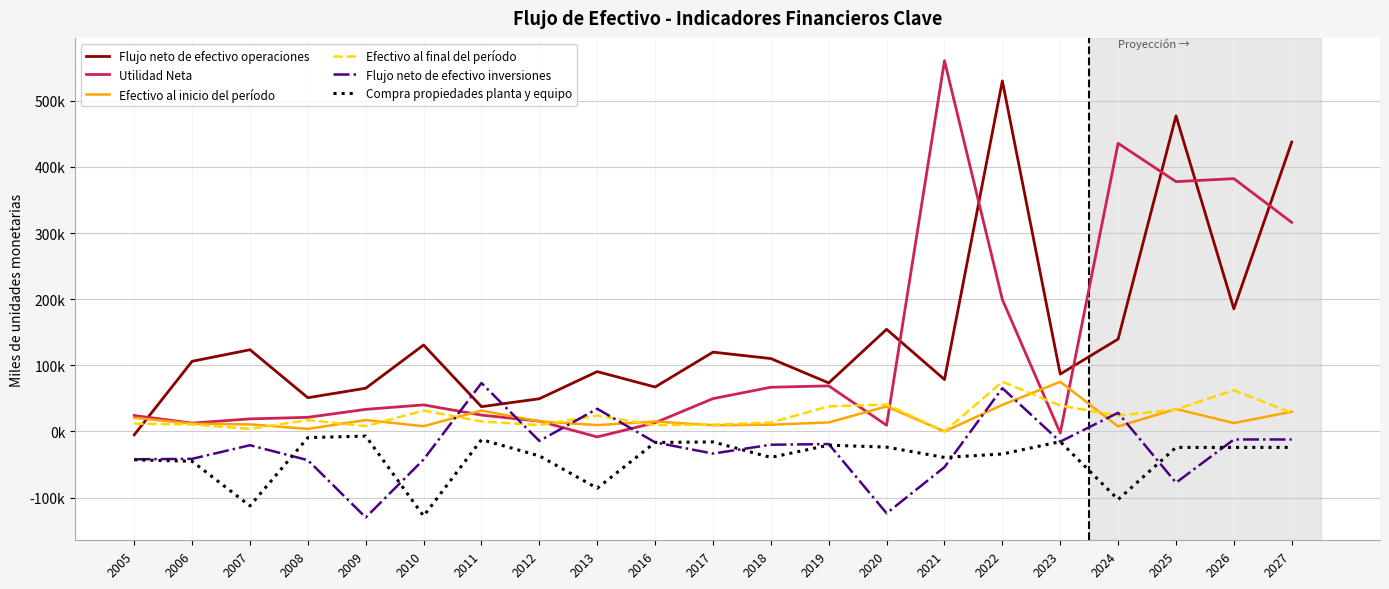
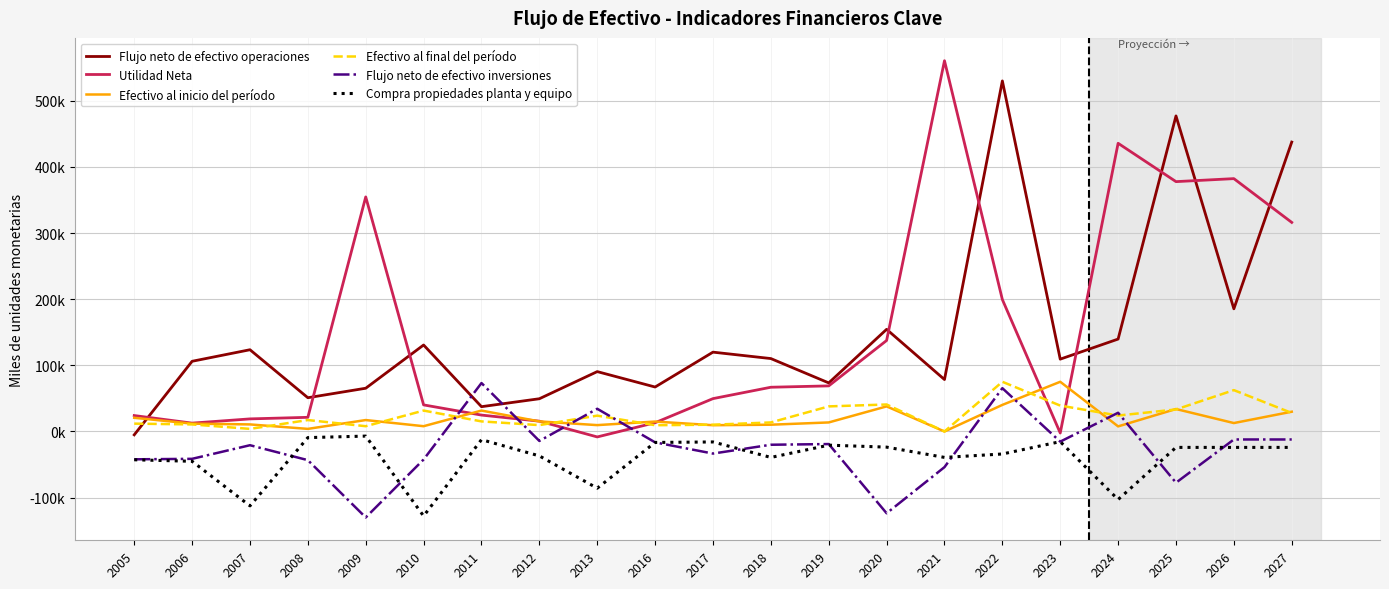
  {
    "Flujo neto de efectivo operaciones": {
      "2005": -10000,
      "2006": 110000,
      "2007": 120000,
      "2008": 50000,
      "2009": 70000,
      "2010": 130000,
      "2011": 40000,
      "2012": 50000,
      "2013": 90000,
      "2016": 70000,
      "2017": 120000,
      "2018": 110000,
      "2019": 70000,
      "2020": 150000,
      "2021": 80000,
      "2022": 530000,
-     "2023": 90000,
+     "2023": 110000,
      "2024": 140000,
      "2025": 480000,
      "2026": 190000,
      "2027": 440000
    },
    "Utilidad Neta": {
      "2007": 20000,
      "2008": 20000,
-     "2009": 30000,
+     "2009": 350000,
      "2010": 40000,
      "2011": 20000,
      "2013": -10000,
      "2017": 50000,
      "2018": 70000,
      "2019": 70000,
-     "2020": 10000,
+     "2020": 140000,
      "2021": 560000,
      "2022": 200000,
      "2023": 0,
      "2024": 440000,
      "2025": 380000,
      "2026": 380000,
      "2027": 320000
    },
    "Flujo neto de efectivo inversiones": {
      "2007": -20000,
      "2008": -40000,
      "2009": -130000,
      "2010": -40000,
      "2011": 70000,
      "2012": -10000,
      "2013": 30000,
      "2017": -30000,
      "2018": -20000,
      "2020": -120000,
      "2021": -50000,
      "2022": 70000,
      "2024": 30000,
      "2025": -80000,
      "2026": -10000,
      "2027": -10000
    },
    "Compra propiedades planta y equipo": {
      "2007": -110000,
      "2008": -10000,
      "2009": -10000,
      "2010": -130000,
      "2011": -10000,
      "2012": -40000,
      "2013": -90000,
      "2017": -20000,
      "2018": -40000,
      "2020": -20000,
      "2021": -40000,
      "2022": -30000,
      "2024": -100000,
      "2025": -20000,
      "2026": -20000,
      "2027": -20000
    }
  }
